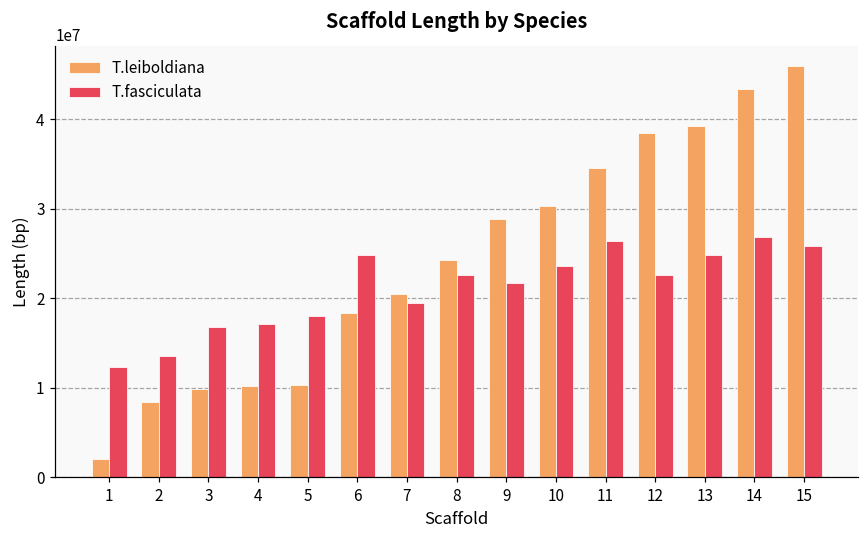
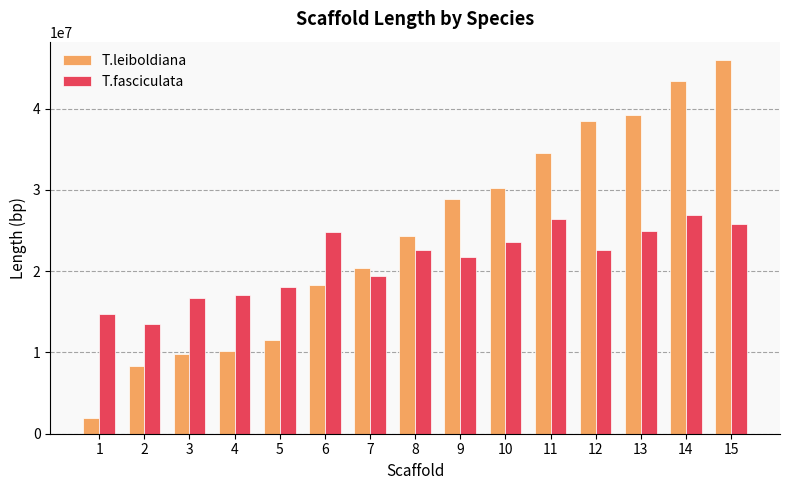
  {
    "T.leiboldiana": {
      "1": 2000000,
      "2": 8000000,
      "3": 10000000,
      "4": 10000000,
-     "5": 10000000,
+     "5": 11000000,
      "6": 18000000,
      "7": 20000000,
      "8": 24000000,
      "9": 29000000,
      "10": 30000000,
      "11": 35000000,
      "12": 38000000,
      "13": 39000000,
      "14": 43000000,
      "15": 46000000
    },
    "T.fasciculata": {
-     "1": 12000000,
+     "1": 15000000,
      "2": 14000000,
      "3": 17000000,
      "4": 17000000,
      "5": 18000000,
      "6": 25000000,
      "7": 19000000,
      "8": 23000000,
      "9": 22000000,
      "10": 24000000,
      "11": 26000000,
      "12": 23000000,
      "13": 25000000,
      "14": 27000000,
      "15": 26000000
    }
  }
